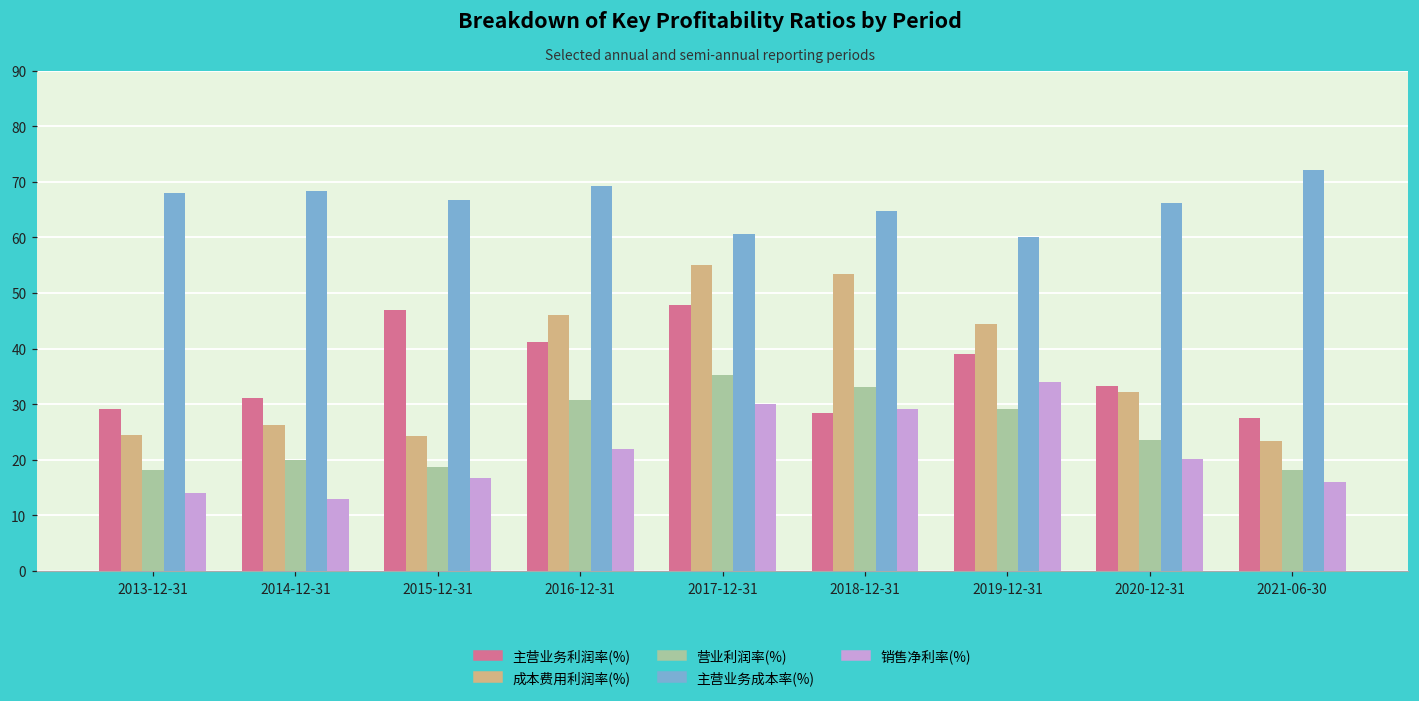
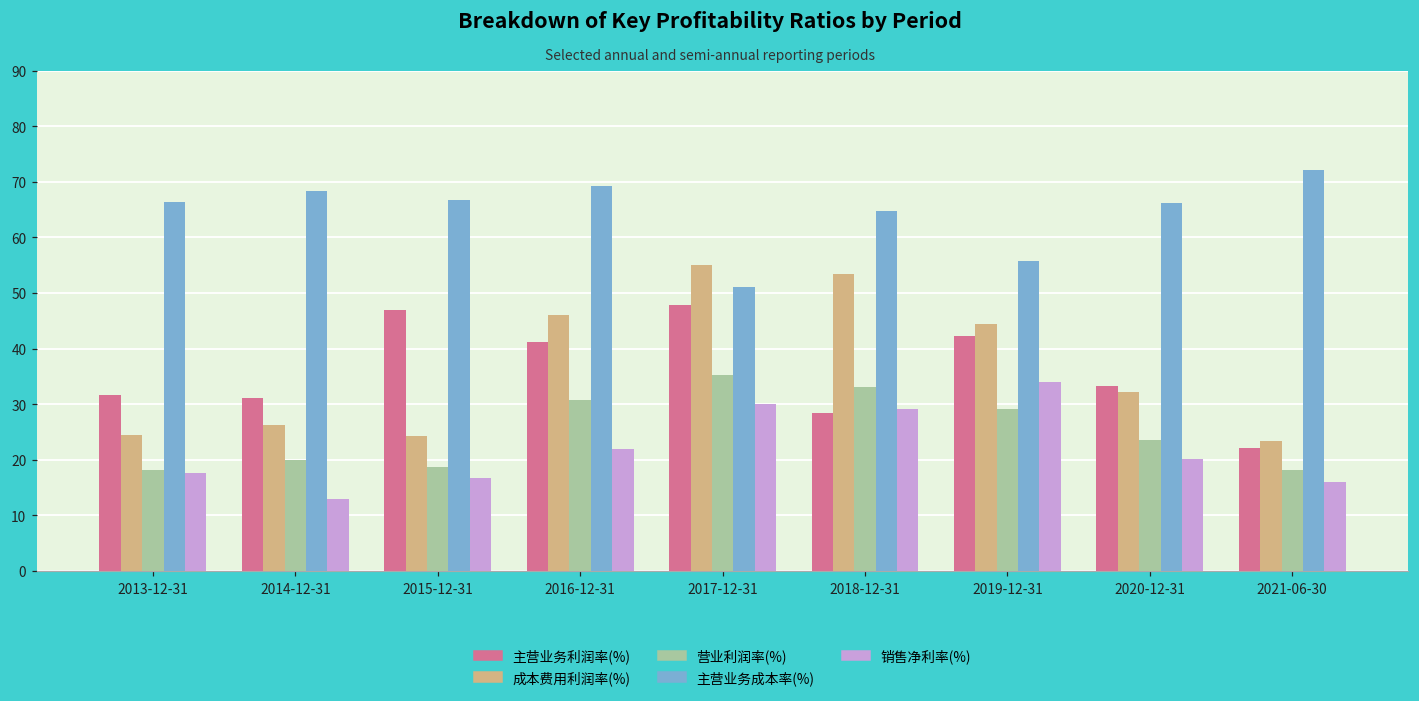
  {
    "主营业务利润率(%)": {
-     "2013-12-31": 29,
+     "2013-12-31": 32,
      "2014-12-31": 31,
      "2015-12-31": 47,
      "2016-12-31": 41,
      "2017-12-31": 48,
      "2018-12-31": 28,
-     "2019-12-31": 39,
+     "2019-12-31": 42,
      "2020-12-31": 33,
-     "2021-06-30": 27
+     "2021-06-30": 22
    },
    "主营业务成本率(%)": {
-     "2013-12-31": 68,
+     "2013-12-31": 66,
      "2014-12-31": 68,
      "2015-12-31": 67,
      "2016-12-31": 69,
-     "2017-12-31": 61,
+     "2017-12-31": 51,
      "2018-12-31": 65,
-     "2019-12-31": 60,
+     "2019-12-31": 56,
      "2020-12-31": 66,
      "2021-06-30": 72
    },
    "销售净利率(%)": {
-     "2013-12-31": 14,
+     "2013-12-31": 18,
      "2014-12-31": 13,
      "2015-12-31": 17,
      "2016-12-31": 22,
      "2017-12-31": 30,
      "2018-12-31": 29,
      "2019-12-31": 34,
      "2020-12-31": 20,
      "2021-06-30": 16
    }
  }
